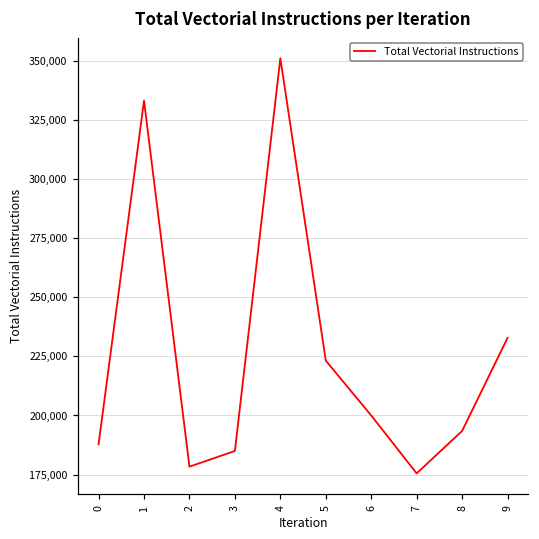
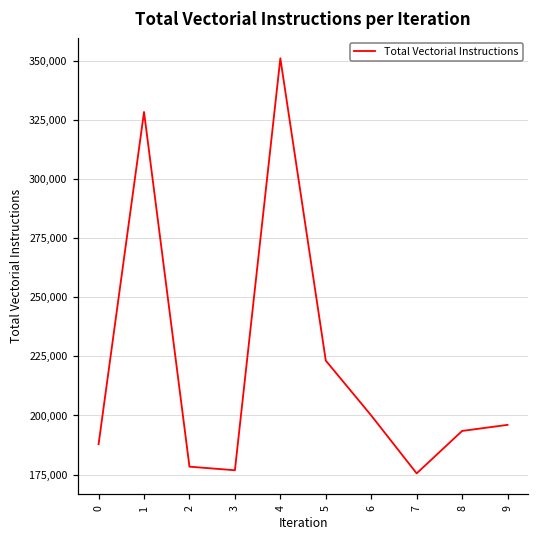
  {
    "0": "188,000",
-   "1": "333,000",
+   "1": "328,000",
    "2": "178,000",
-   "3": "185,000",
+   "3": "177,000",
    "4": "351,000",
    "5": "223,000",
    "6": "200,000",
    "7": "176,000",
    "8": "193,000",
-   "9": "233,000"
+   "9": "196,000"
  }
